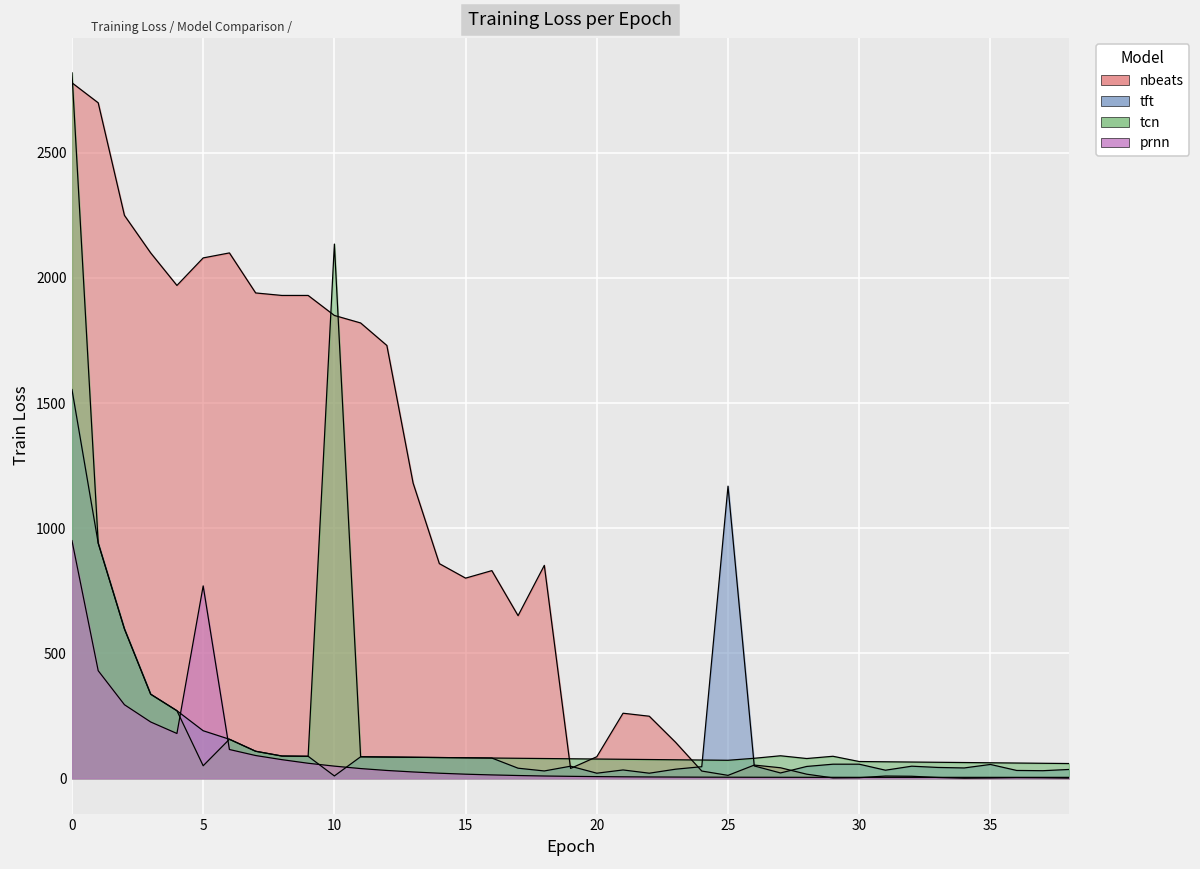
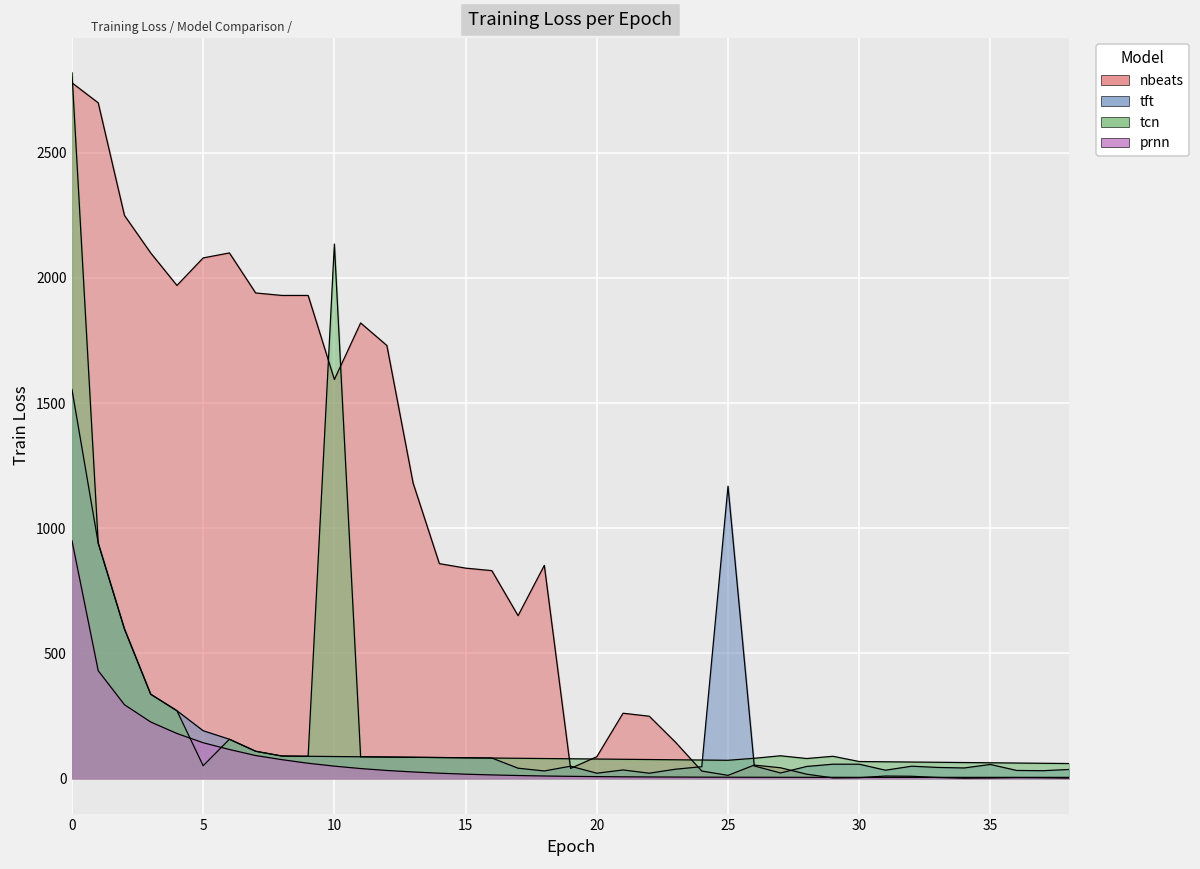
  {
    "nbeats": {
      "0": 2780,
      "5": 2080,
-     "10": 1850,
-     "15": 800
+     "10": 1590,
+     "15": 840
    },
    "tft": {
      "0": 1550,
      "5": 190,
-     "10": 10,
+     "10": 90,
      "20": 20,
      "25": 1170
    },
    "tcn": {
      "0": 2820,
      "5": 50,
      "10": 2140,
      "25": 70
    },
    "prnn": {
      "0": 950,
-     "5": 770,
+     "5": 140,
      "10": 50,
      "15": 20,
      "20": 10
    }
  }
